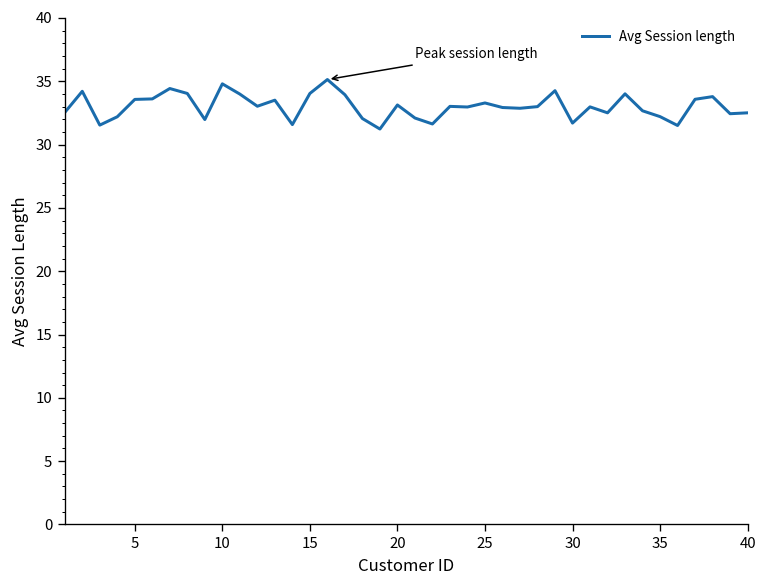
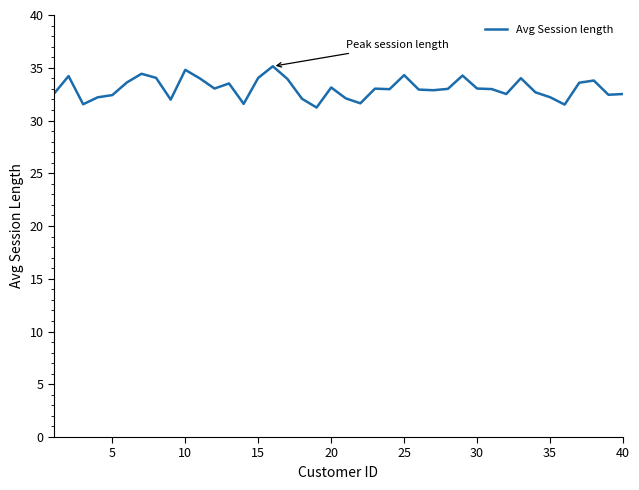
  {
-   "5": 33.6,
+   "5": 32.4,
    "10": 34.8,
    "15": 34.0,
    "20": 33.1,
-   "25": 33.3,
-   "30": 31.7,
+   "25": 34.3,
+   "30": 33.0,
    "35": 32.2,
    "40": 32.5
  }
